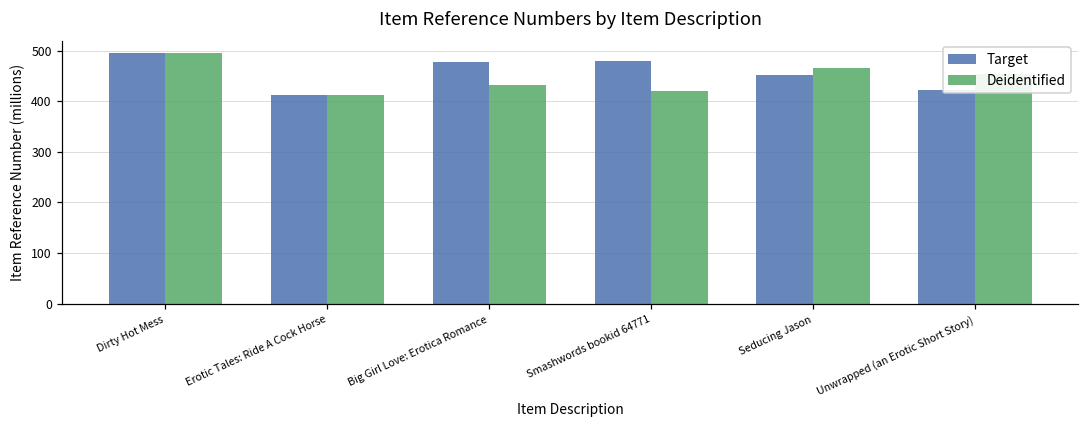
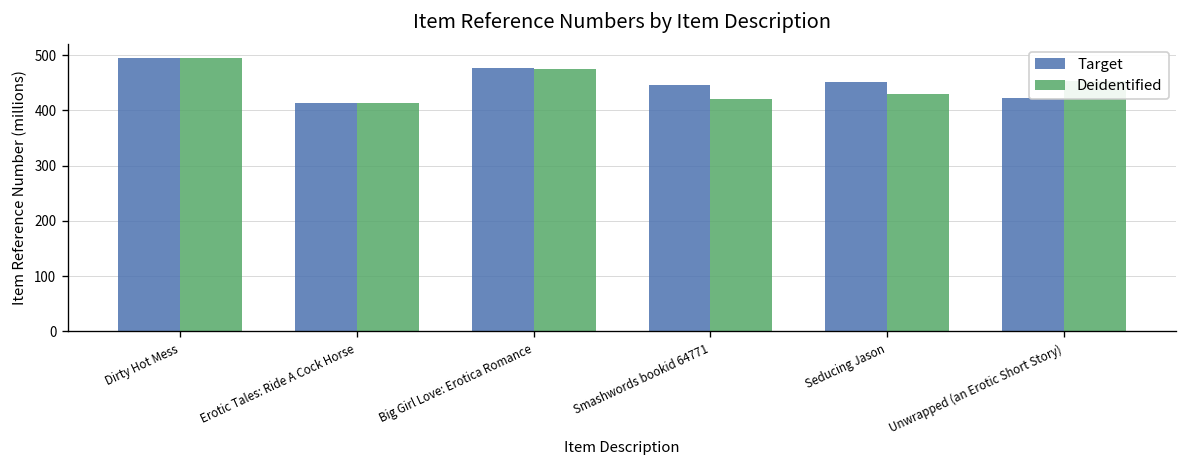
  {
    "Target": {
      "Dirty Hot Mess": 500,
      "Erotic Tales: Ride A Cock Horse": 410,
      "Big Girl Love: Erotica Romance": 480,
-     "Smashwords bookid 64771": 480,
+     "Smashwords bookid 64771": 450,
      "Seducing Jason": 450
    },
    "Deidentified": {
      "Dirty Hot Mess": 500,
      "Erotic Tales: Ride A Cock Horse": 410,
-     "Big Girl Love: Erotica Romance": 430,
+     "Big Girl Love: Erotica Romance": 480,
      "Smashwords bookid 64771": 420,
-     "Seducing Jason": 470
+     "Seducing Jason": 430
    }
  }
